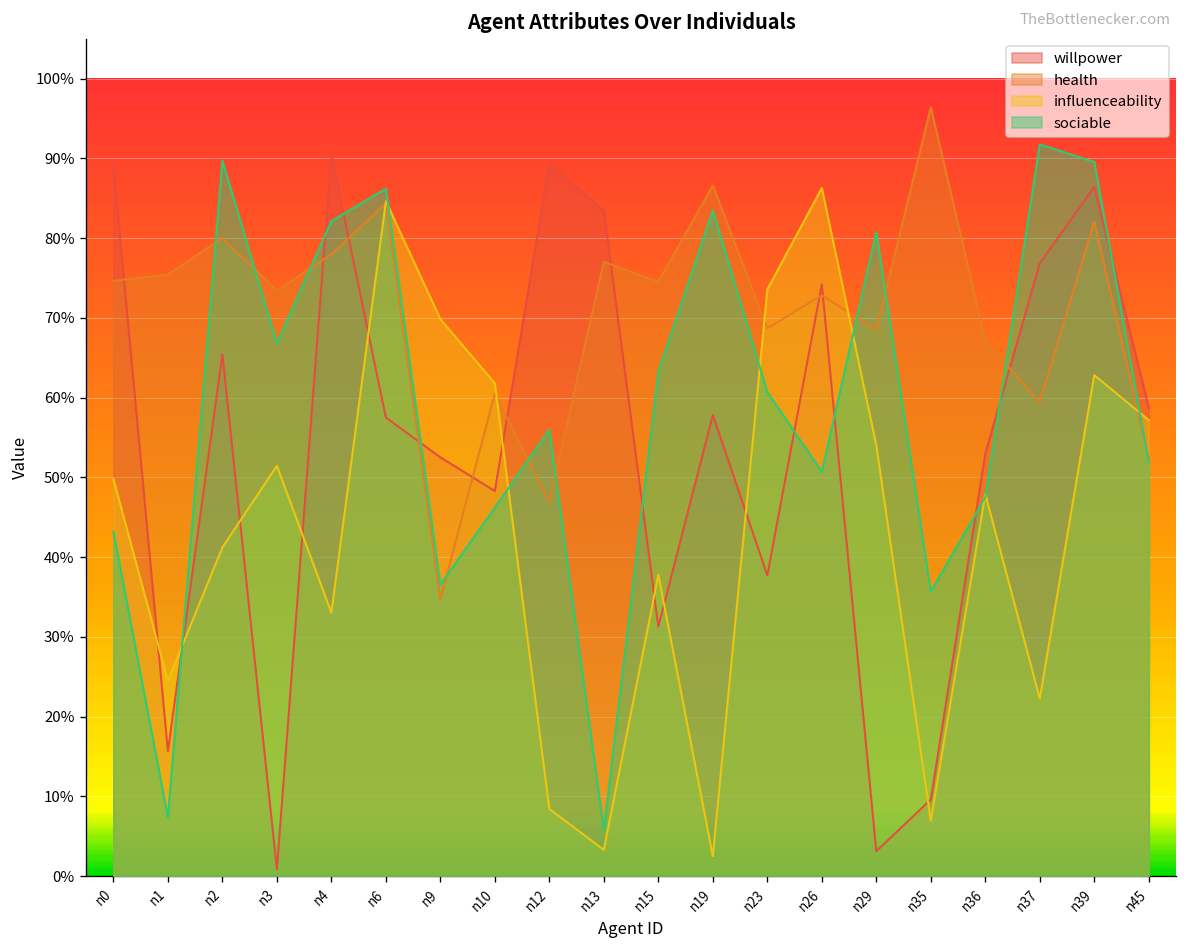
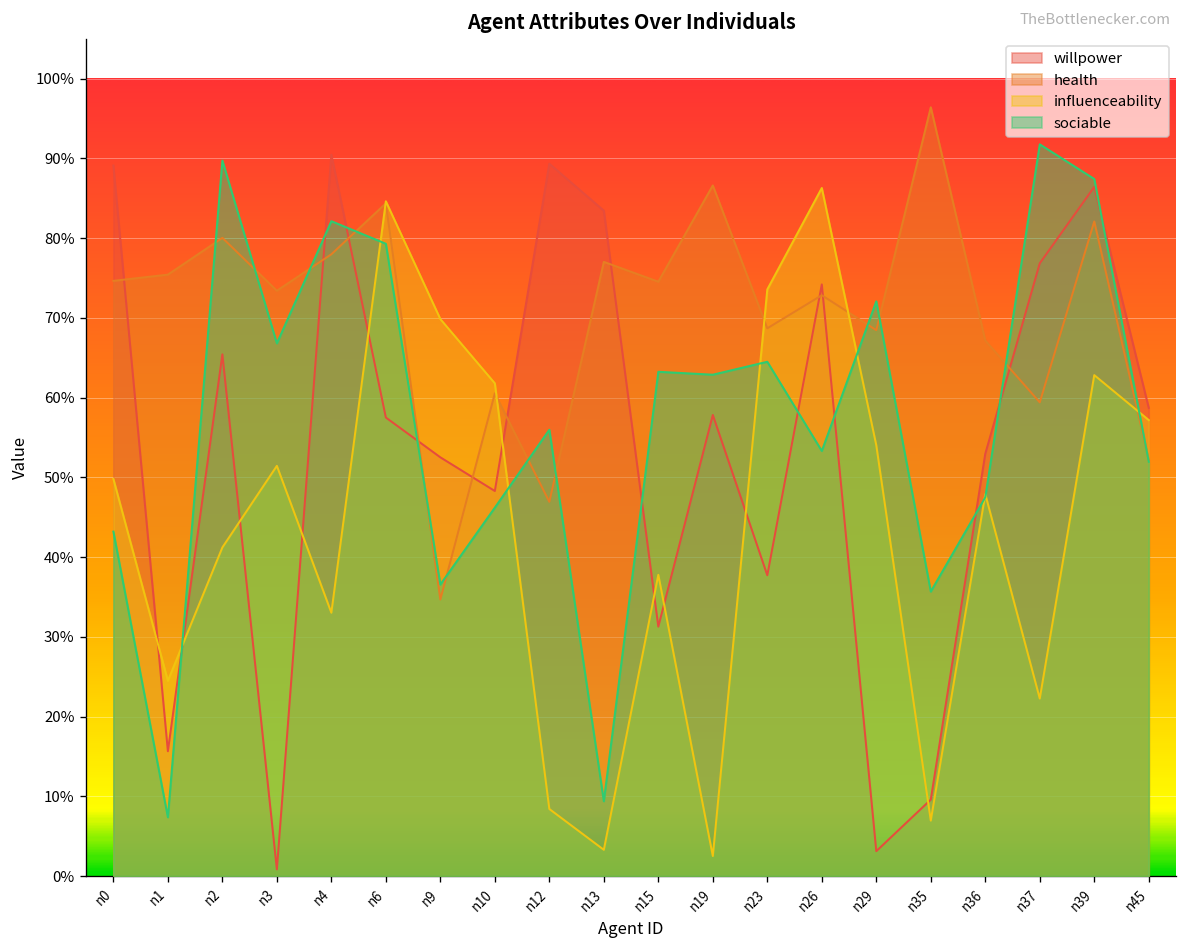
  {
    "sociable": {
      "n0": "43%",
      "n1": "7%",
      "n2": "90%",
      "n3": "67%",
      "n4": "82%",
-     "n6": "86%",
+     "n6": "79%",
      "n9": "37%",
      "n10": "46%",
      "n12": "56%",
-     "n13": "6%",
+     "n13": "9%",
      "n15": "63%",
-     "n19": "83%",
-     "n23": "61%",
-     "n26": "51%",
-     "n29": "81%",
+     "n19": "63%",
+     "n23": "64%",
+     "n26": "53%",
+     "n29": "72%",
      "n35": "36%",
      "n36": "47%",
      "n37": "92%",
-     "n39": "90%"
+     "n39": "87%"
    }
  }
